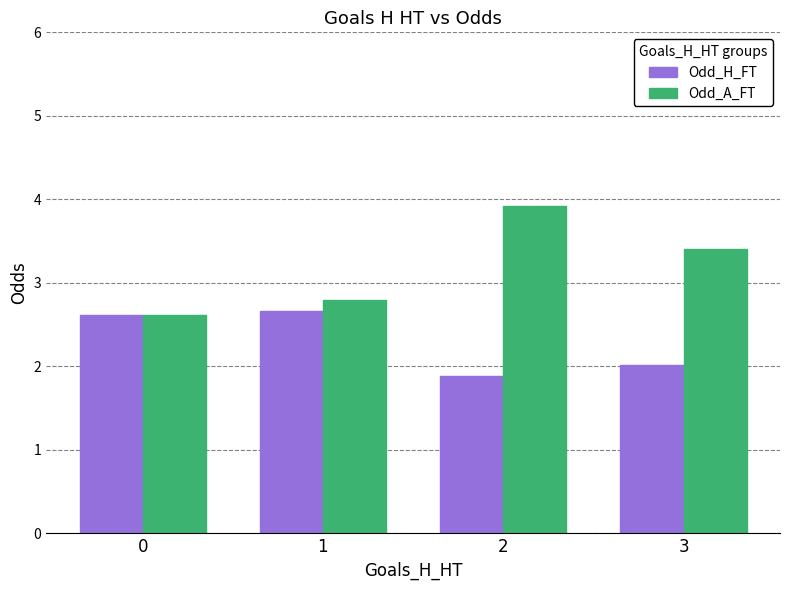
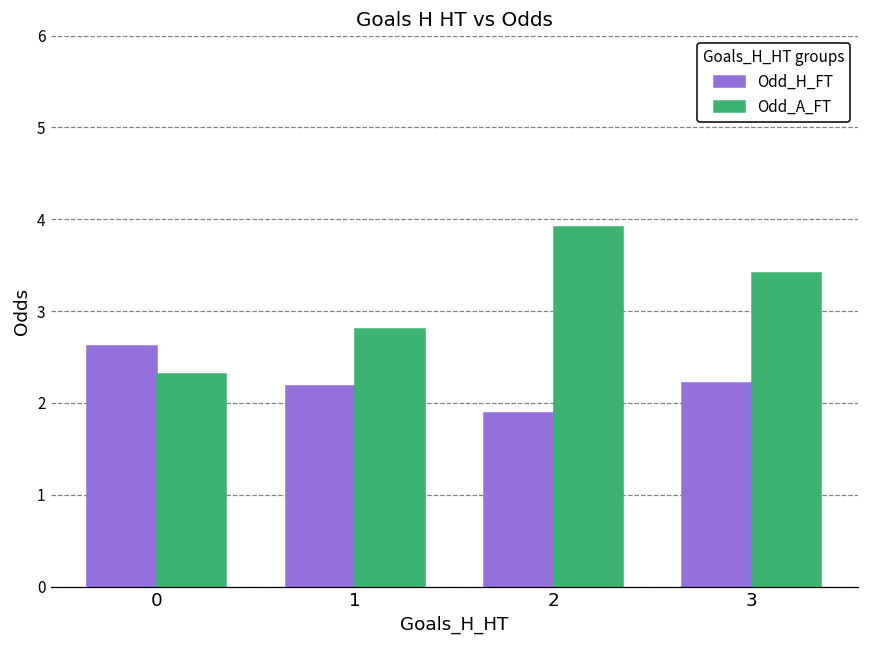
  {
    "Odd_H_FT": {
      "0": 2.6,
-     "1": 2.7,
+     "1": 2.2,
      "2": 1.9,
-     "3": 2.0
+     "3": 2.2
    },
    "Odd_A_FT": {
-     "0": 2.6,
+     "0": 2.3,
      "1": 2.8,
      "2": 3.9,
      "3": 3.4
    }
  }
